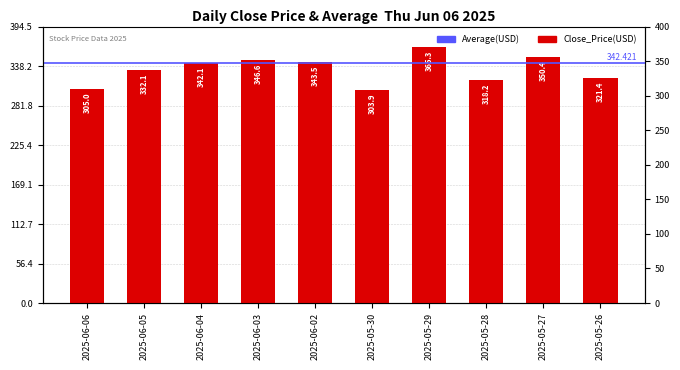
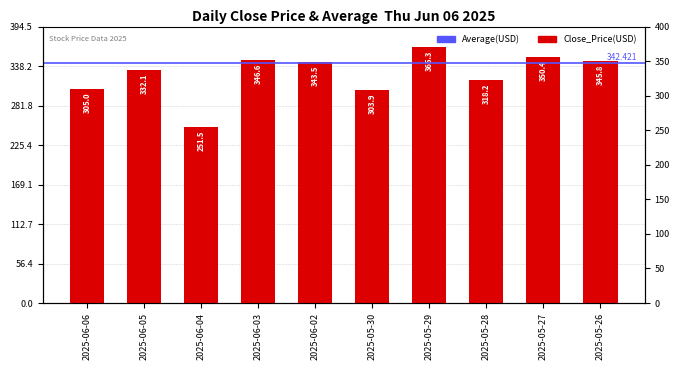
  {
    "2025-06-06": 305.0,
    "2025-06-05": 332.1,
-   "2025-06-04": 342.1,
+   "2025-06-04": 251.5,
    "2025-06-03": 346.6,
    "2025-06-02": 343.5,
    "2025-05-30": 303.9,
    "2025-05-29": 365.3,
    "2025-05-28": 318.2,
    "2025-05-27": 350.4,
-   "2025-05-26": 321.4
+   "2025-05-26": 345.8
  }
